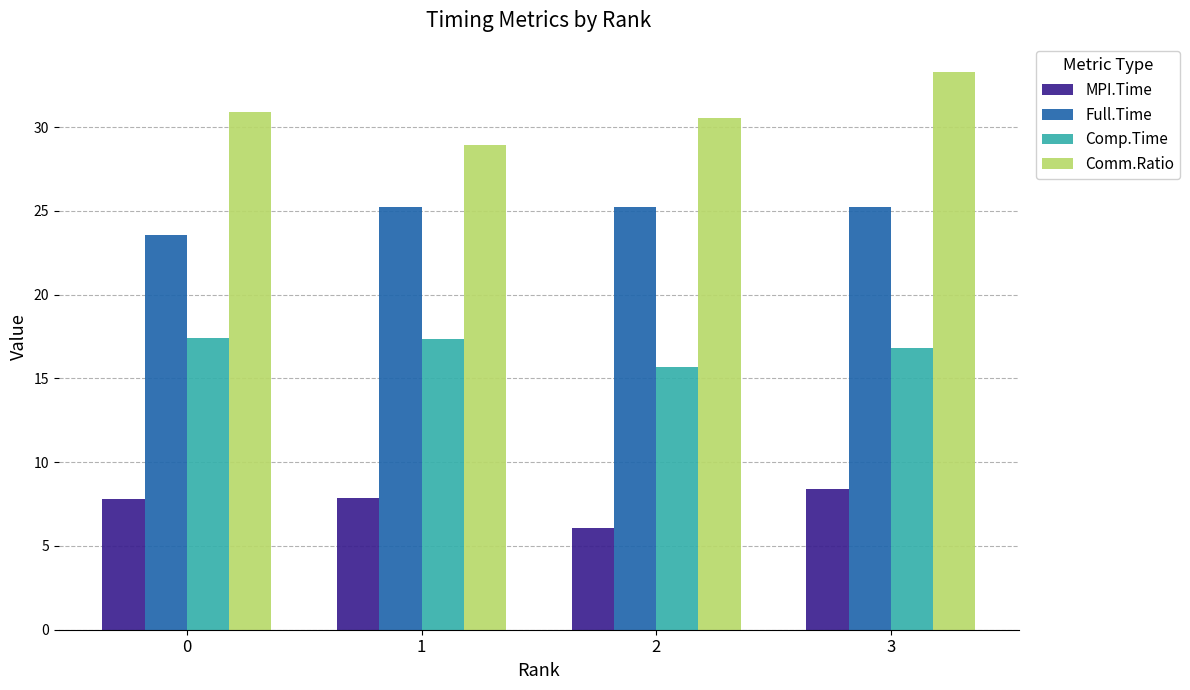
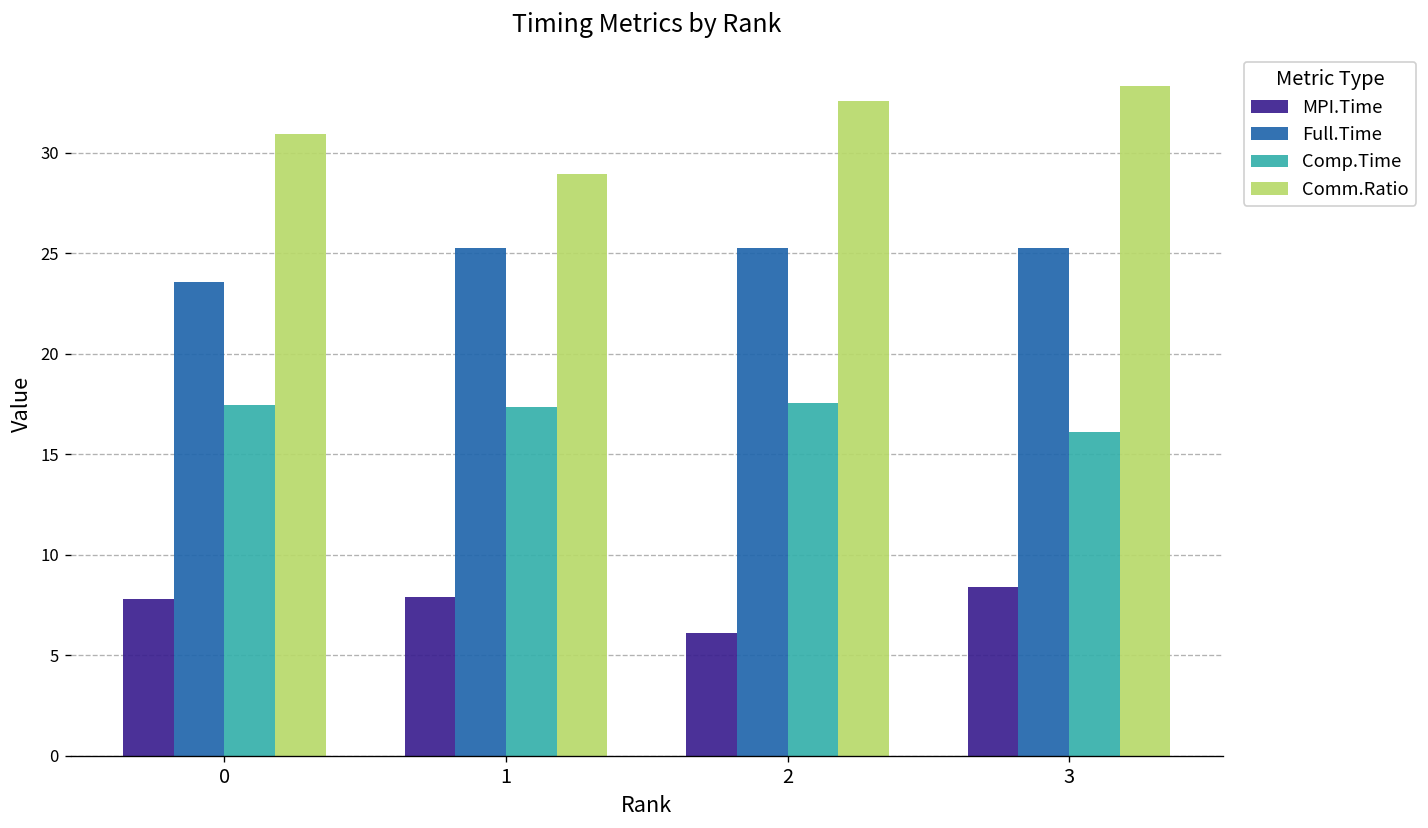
  {
    "MPI.Time": {
      "0": 7.8,
      "1": 7.9,
      "2": 6.1,
      "3": 8.4
    },
    "Full.Time": {
      "0": 23.5,
      "1": 25.2,
      "2": 25.2,
      "3": 25.2
    },
    "Comp.Time": {
      "0": 17.4,
      "1": 17.4,
-     "2": 15.7,
-     "3": 16.8
+     "2": 17.5,
+     "3": 16.1
    },
    "Comm.Ratio": {
      "0": 30.9,
      "1": 29.0,
-     "2": 30.6,
+     "2": 32.6,
      "3": 33.3
    }
  }
